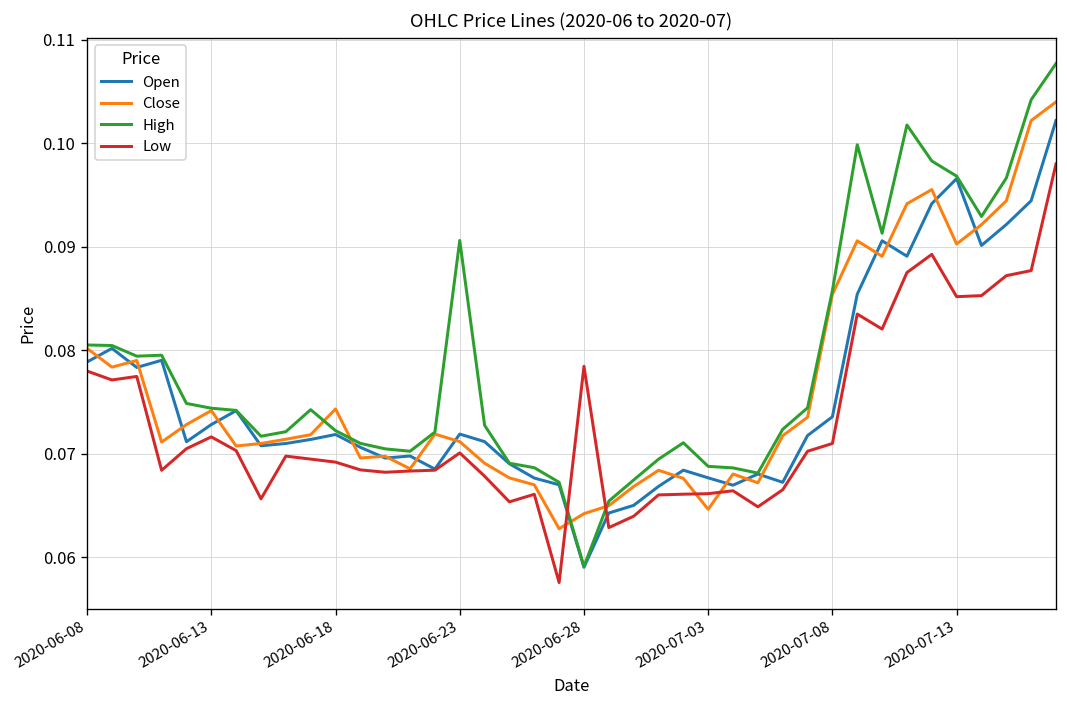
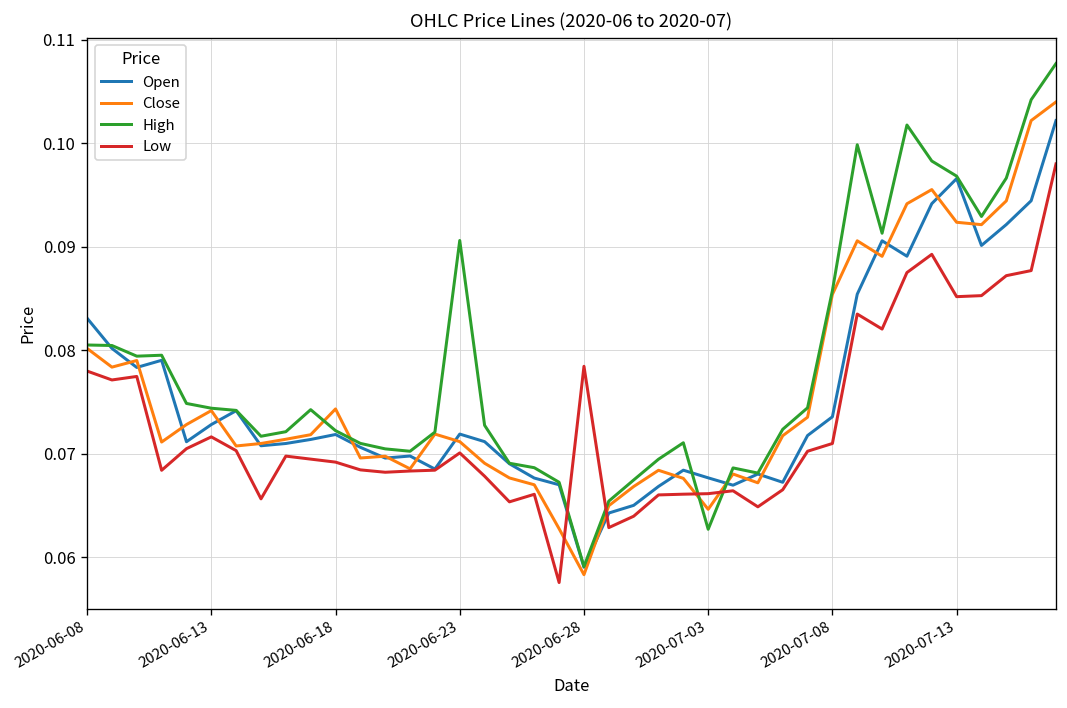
  {
    "Open": {
-     "2020-06-08": 0.079,
+     "2020-06-08": 0.083,
      "2020-06-13": 0.073,
      "2020-06-18": 0.072,
      "2020-06-23": 0.072,
      "2020-07-03": 0.068,
      "2020-07-08": 0.074
    },
    "Close": {
      "2020-06-08": 0.080,
      "2020-06-18": 0.074,
      "2020-06-23": 0.071,
-     "2020-06-28": 0.064,
+     "2020-06-28": 0.058,
      "2020-07-03": 0.065,
      "2020-07-08": 0.085,
-     "2020-07-13": 0.090
+     "2020-07-13": 0.092
    },
    "High": {
      "2020-06-08": 0.081,
      "2020-06-18": 0.072,
      "2020-06-23": 0.091,
-     "2020-07-03": 0.069,
+     "2020-07-03": 0.063,
      "2020-07-08": 0.086
    },
    "Low": {
      "2020-06-08": 0.078,
      "2020-06-13": 0.072,
      "2020-06-18": 0.069,
      "2020-06-23": 0.070,
      "2020-06-28": 0.078,
      "2020-07-03": 0.066,
      "2020-07-08": 0.071,
      "2020-07-13": 0.085
    }
  }
